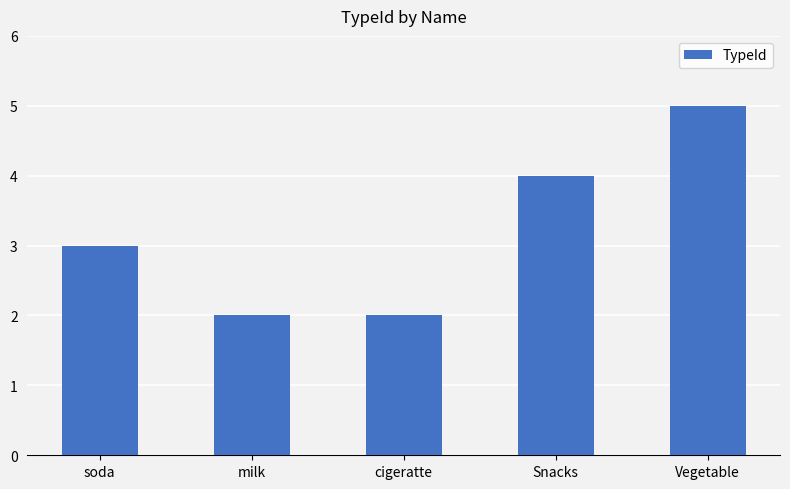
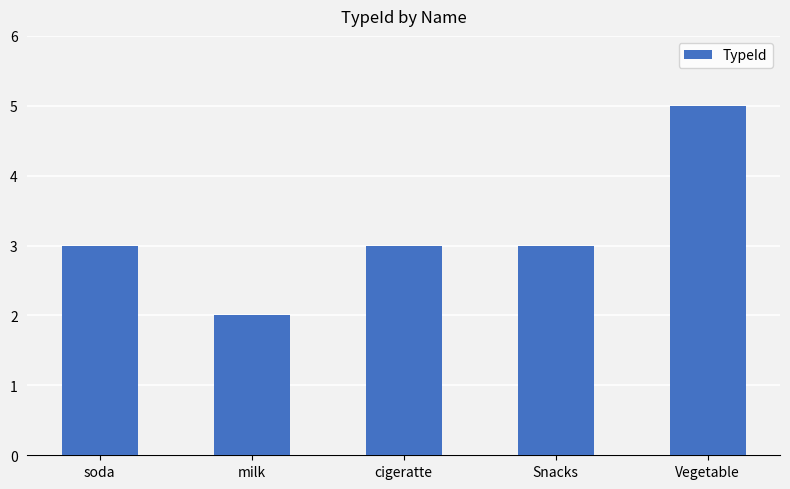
  {
    "soda": 3,
    "milk": 2,
-   "cigeratte": 2,
-   "Snacks": 4,
+   "cigeratte": 3,
+   "Snacks": 3,
    "Vegetable": 5
  }
